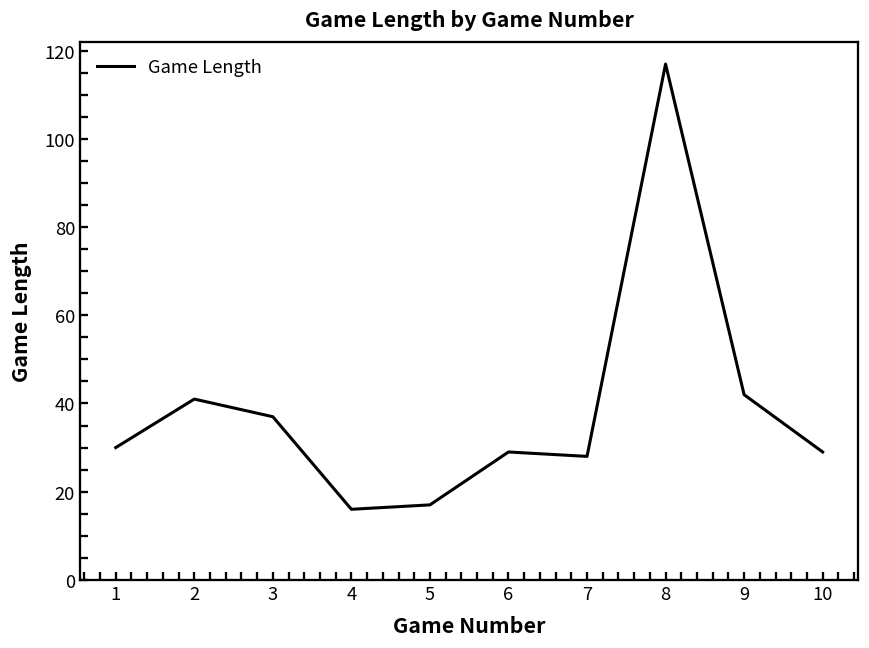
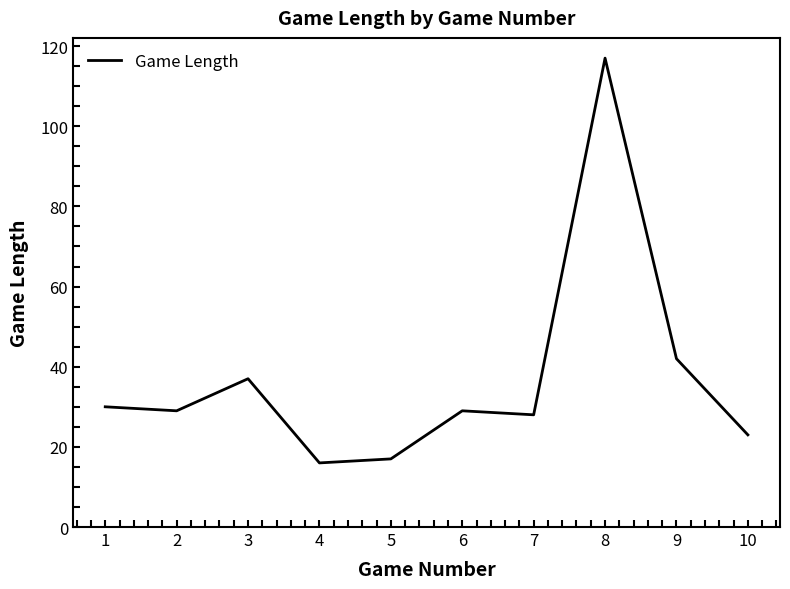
  {
    "1": 30,
-   "2": 41,
+   "2": 29,
    "3": 37,
    "4": 16,
    "5": 17,
    "6": 29,
    "7": 28,
    "8": 117,
    "9": 42,
-   "10": 29
+   "10": 23
  }
